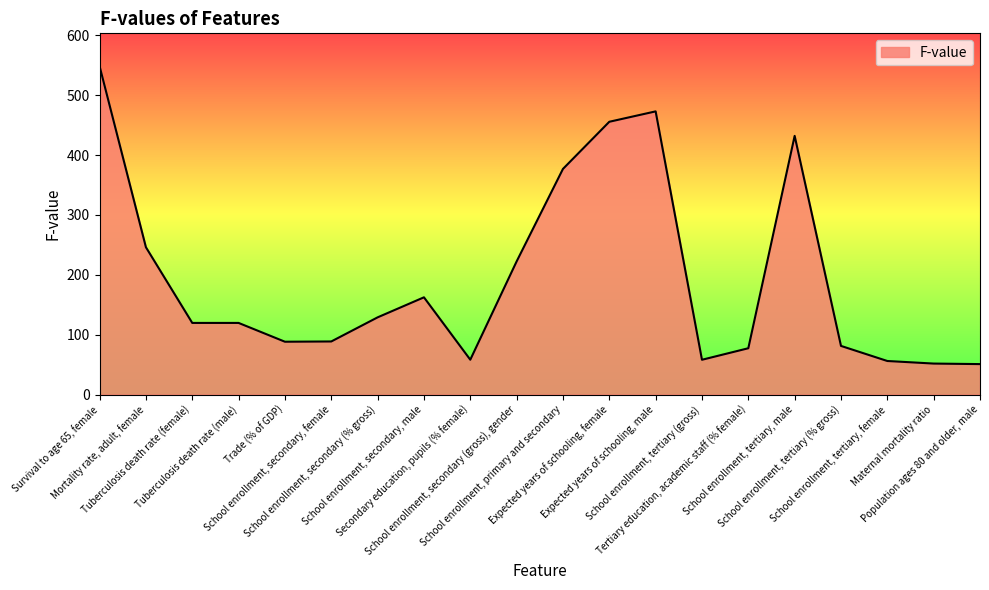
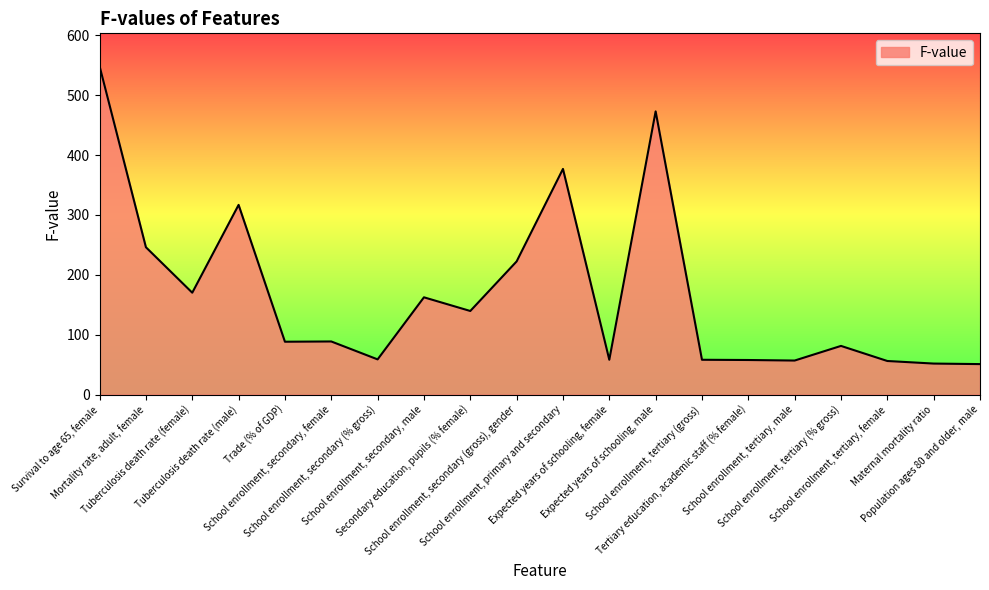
  {
    "Survival to age 65, female": 550,
    "Mortality rate, adult, female": 250,
-   "Tuberculosis death rate (female)": 120,
-   "Tuberculosis death rate (male)": 120,
+   "Tuberculosis death rate (female)": 170,
+   "Tuberculosis death rate (male)": 320,
    "Trade (% of GDP)": 90,
    "School enrollment, secondary, female": 90,
-   "School enrollment, secondary (% gross)": 130,
+   "School enrollment, secondary (% gross)": 60,
    "School enrollment, secondary, male": 160,
-   "Secondary education, pupils (% female)": 60,
+   "Secondary education, pupils (% female)": 140,
    "School enrollment, secondary (gross), gender": 220,
    "School enrollment, primary and secondary": 380,
-   "Expected years of schooling, female": 460,
+   "Expected years of schooling, female": 60,
    "Expected years of schooling, male": 470,
    "School enrollment, tertiary (gross)": 60,
-   "Tertiary education, academic staff (% female)": 80,
-   "School enrollment, tertiary, male": 430,
+   "Tertiary education, academic staff (% female)": 60,
+   "School enrollment, tertiary, male": 60,
    "School enrollment, tertiary (% gross)": 80,
    "School enrollment, tertiary, female": 60,
    "Maternal mortality ratio": 50,
    "Population ages 80 and older, male": 50
  }
